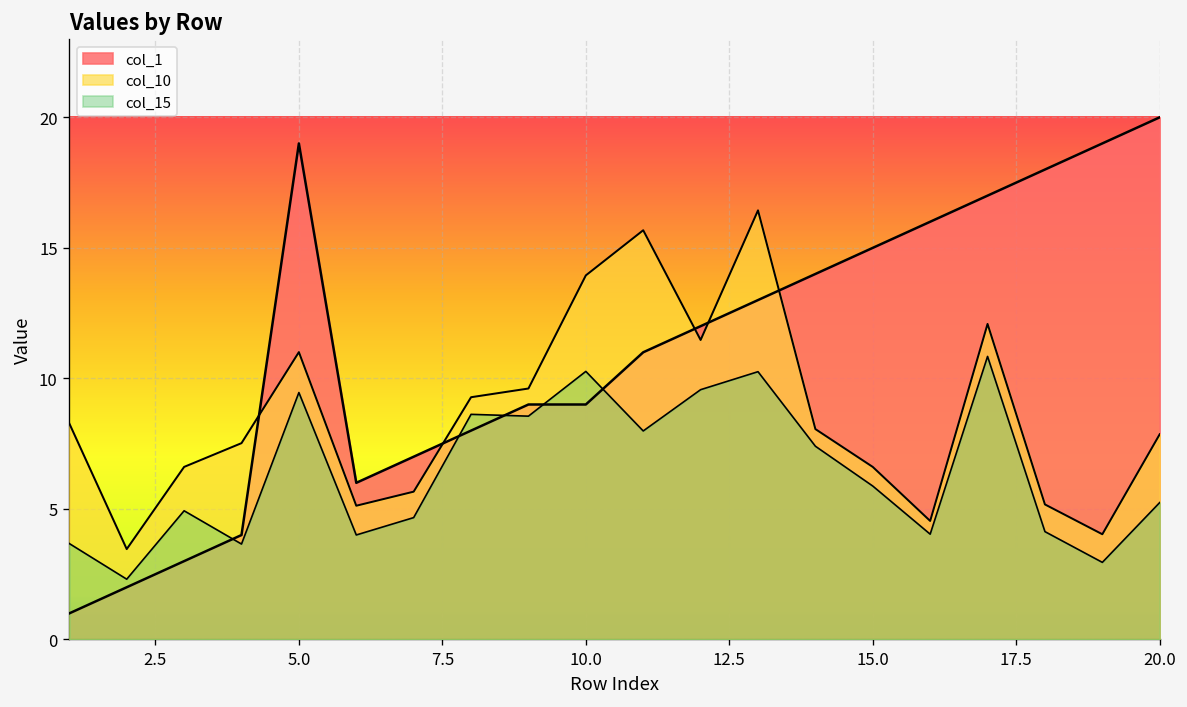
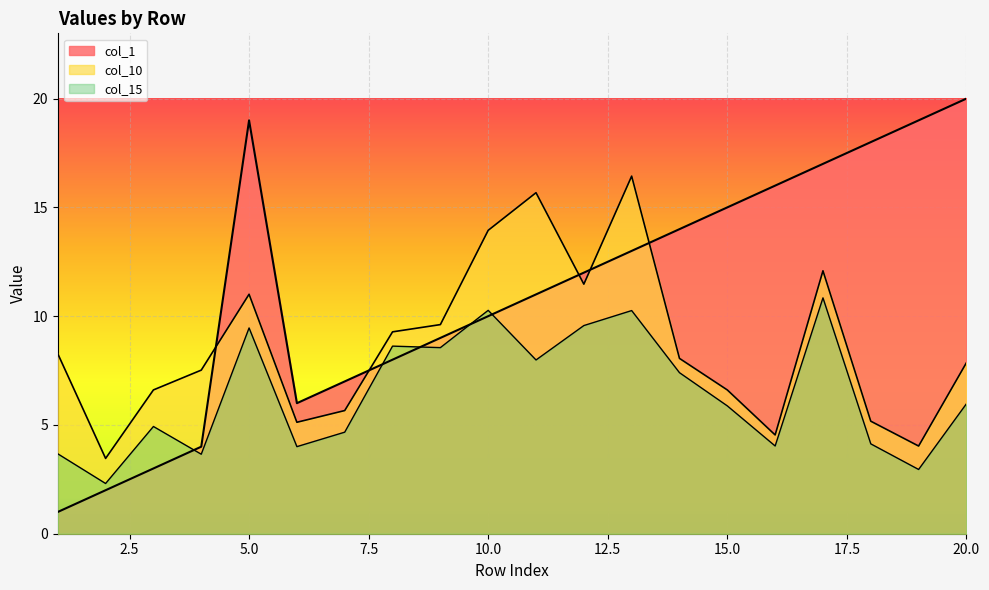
  {
    "col_1": {
      "5.0": 19,
-     "10.0": 9,
+     "10.0": 10,
      "15.0": 15,
      "20.0": 20
    },
    "col_10": {
      "5.0": 11.0,
      "10.0": 13.9,
      "15.0": 6.6,
      "20.0": 7.9
    },
    "col_15": {
      "5.0": 9.5,
      "10.0": 10.3,
      "15.0": 5.9,
-     "20.0": 5.2
+     "20.0": 6.0
    }
  }
